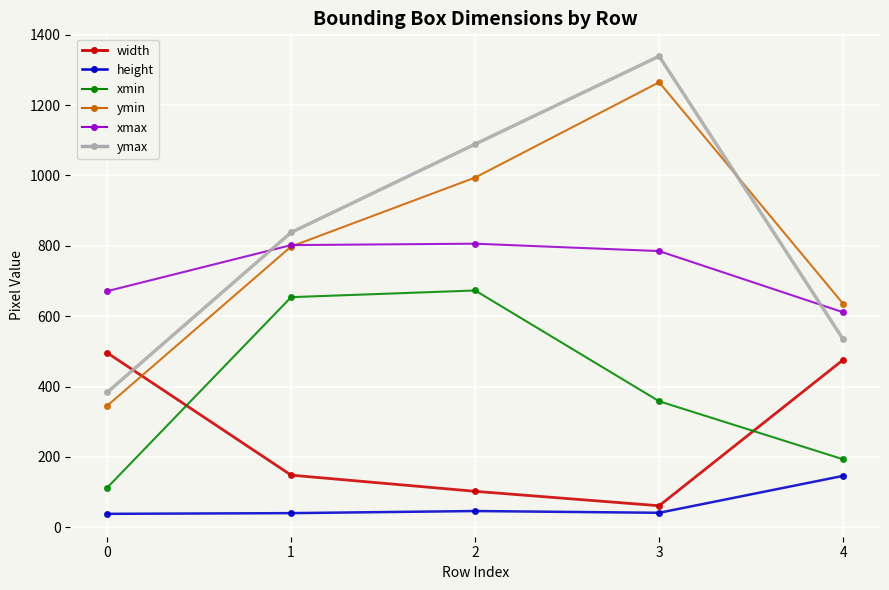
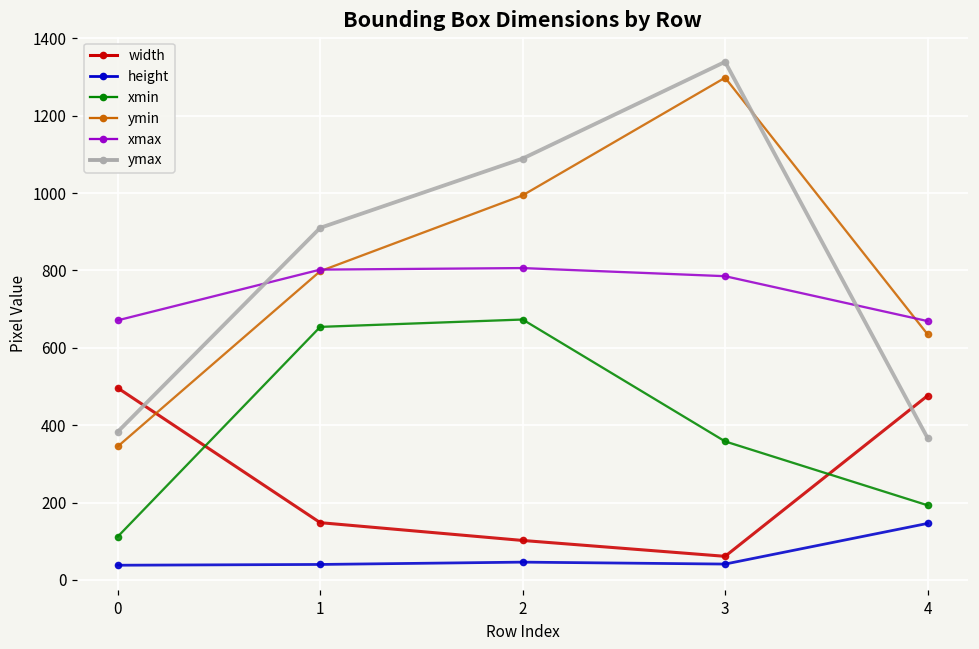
  {
    "width": {
      "0": 500,
      "1": 150,
      "2": 100,
      "3": 60,
      "4": 480
    },
    "height": {
      "0": 40,
      "1": 40,
      "2": 50,
      "3": 40,
      "4": 150
    },
    "xmin": {
      "0": 110,
      "1": 650,
      "2": 670,
      "3": 360,
      "4": 190
    },
    "ymin": {
      "0": 350,
      "2": 990,
-     "3": 1270,
+     "3": 1300,
      "4": 640
    },
    "xmax": {
      "0": 670,
      "2": 810,
      "3": 790,
-     "4": 610
+     "4": 670
    },
    "ymax": {
      "0": 380,
-     "1": 840,
+     "1": 910,
      "2": 1090,
      "3": 1340,
-     "4": 530
+     "4": 370
    }
  }
